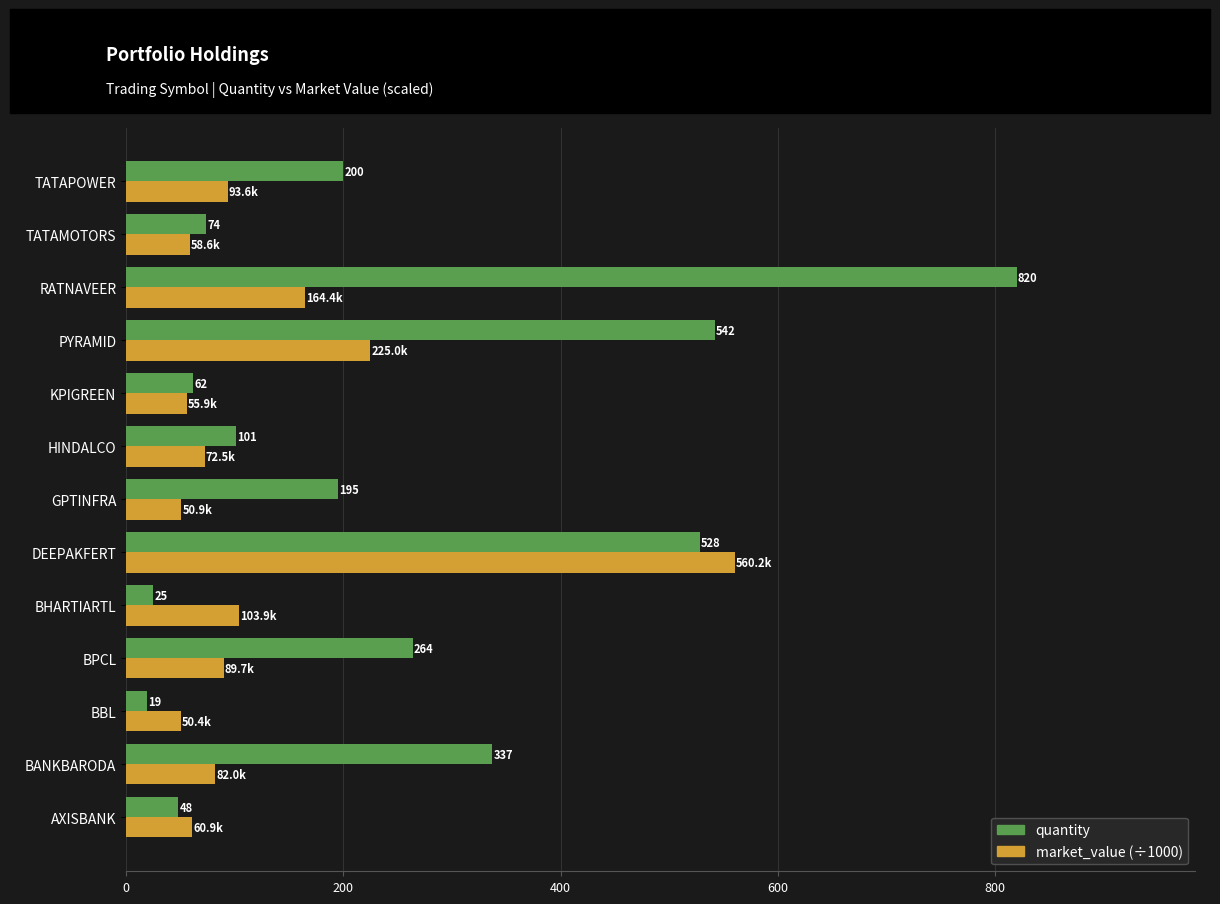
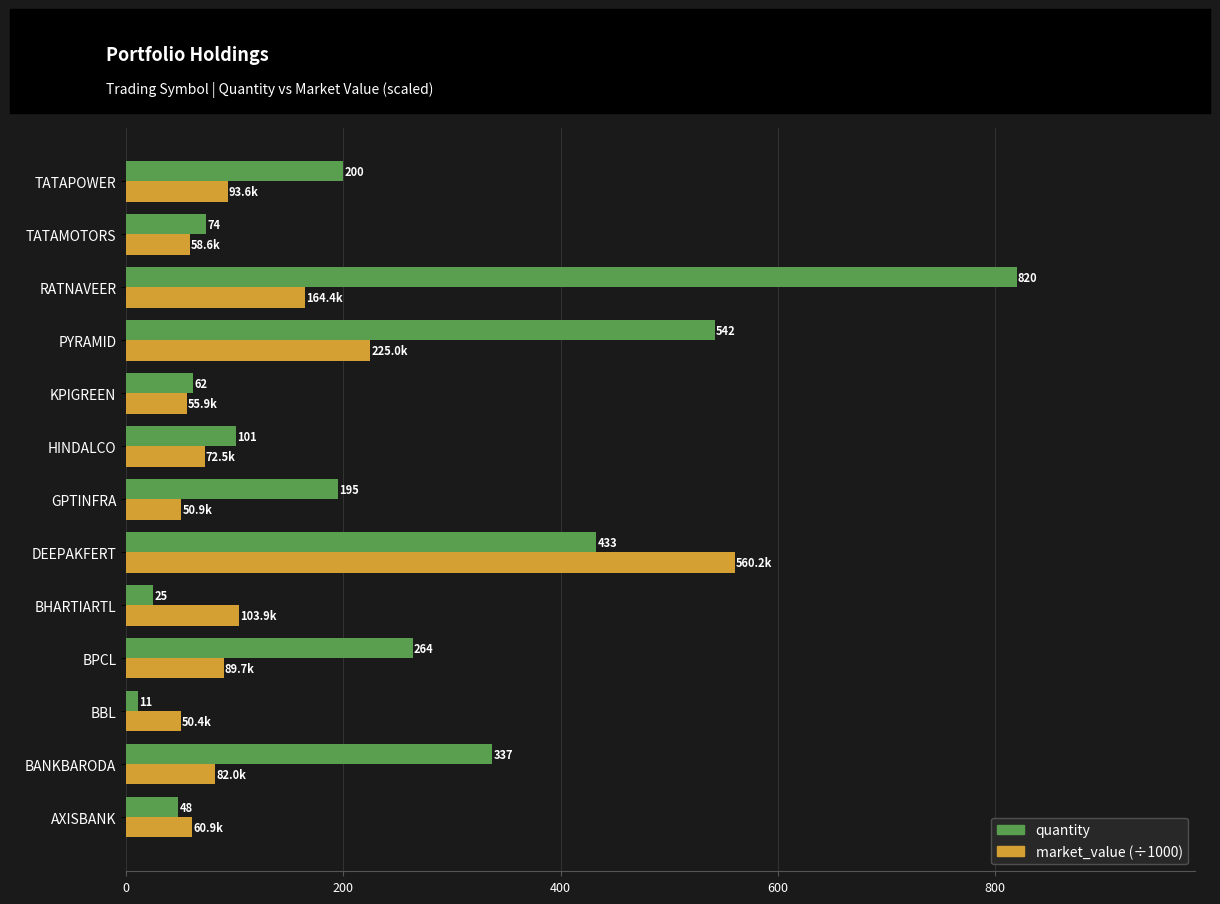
  {
    "quantity": {
      "TATAPOWER": "200",
      "TATAMOTORS": "74",
      "RATNAVEER": "820",
      "PYRAMID": "542",
      "KPIGREEN": "62",
      "HINDALCO": "101",
      "GPTINFRA": "195",
-     "DEEPAKFERT": "528",
+     "DEEPAKFERT": "433",
      "BHARTIARTL": "25",
      "BPCL": "264",
-     "BBL": "19",
+     "BBL": "11",
      "BANKBARODA": "337",
      "AXISBANK": "48"
    },
    "market_value (÷1000)": {
      "TATAPOWER": "93.6k",
      "TATAMOTORS": "58.6k",
      "RATNAVEER": "164.4k",
      "PYRAMID": "225.0k",
      "KPIGREEN": "55.9k",
      "HINDALCO": "72.5k",
      "GPTINFRA": "50.9k",
      "DEEPAKFERT": "560.2k",
      "BHARTIARTL": "103.9k",
      "BPCL": "89.7k",
      "BBL": "50.4k",
      "BANKBARODA": "82.0k",
      "AXISBANK": "60.9k"
    }
  }
